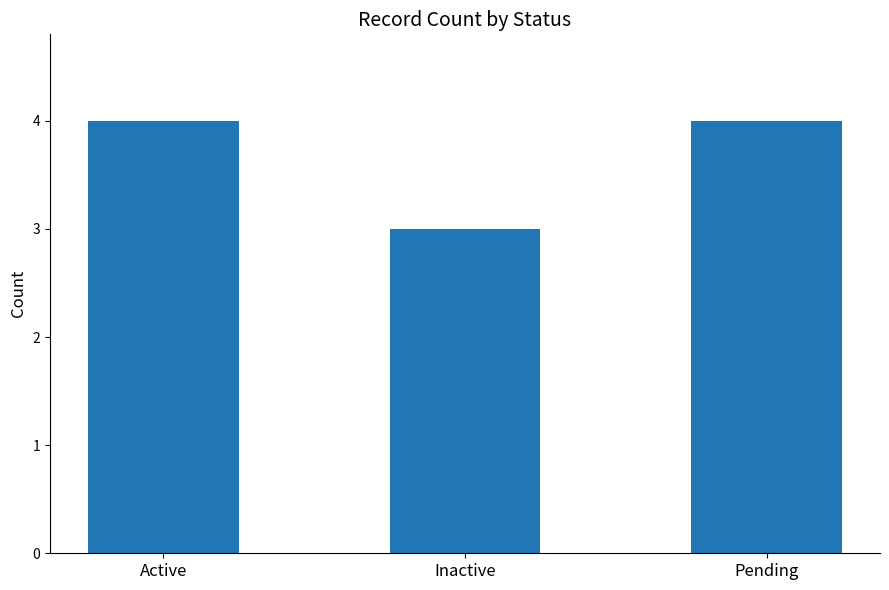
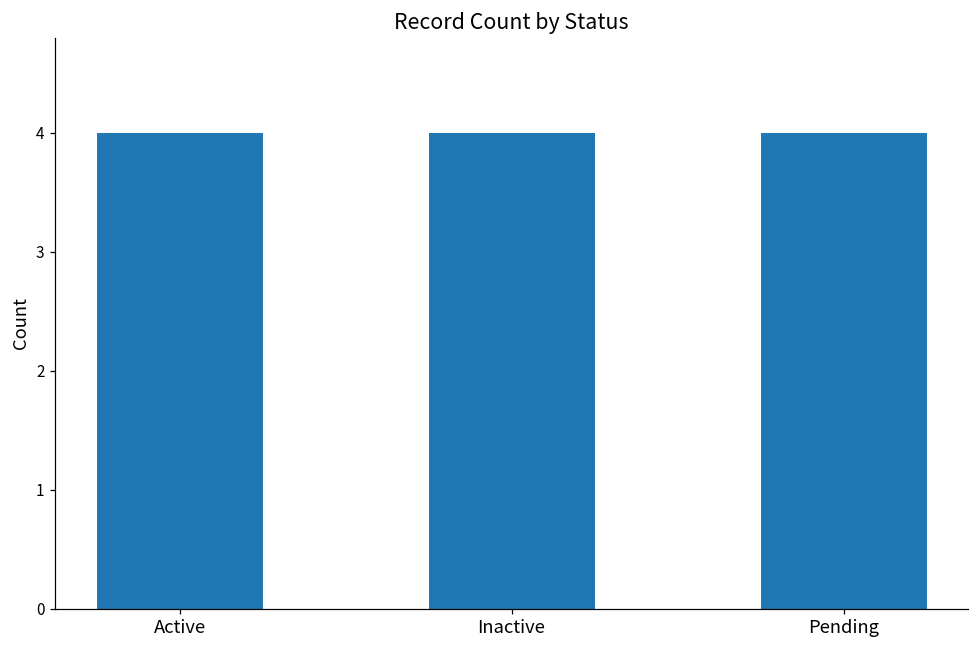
  {
    "Active": 4,
-   "Inactive": 3,
+   "Inactive": 4,
    "Pending": 4
  }
